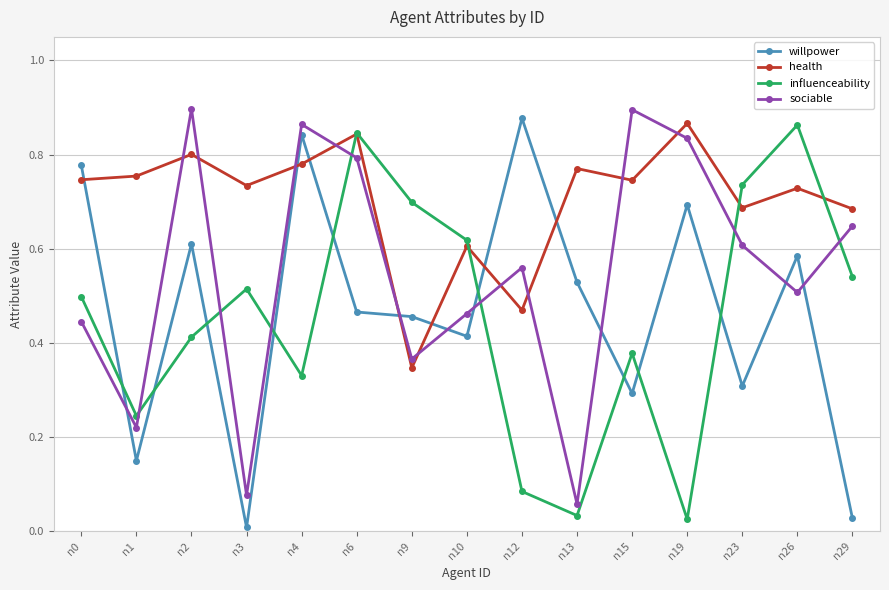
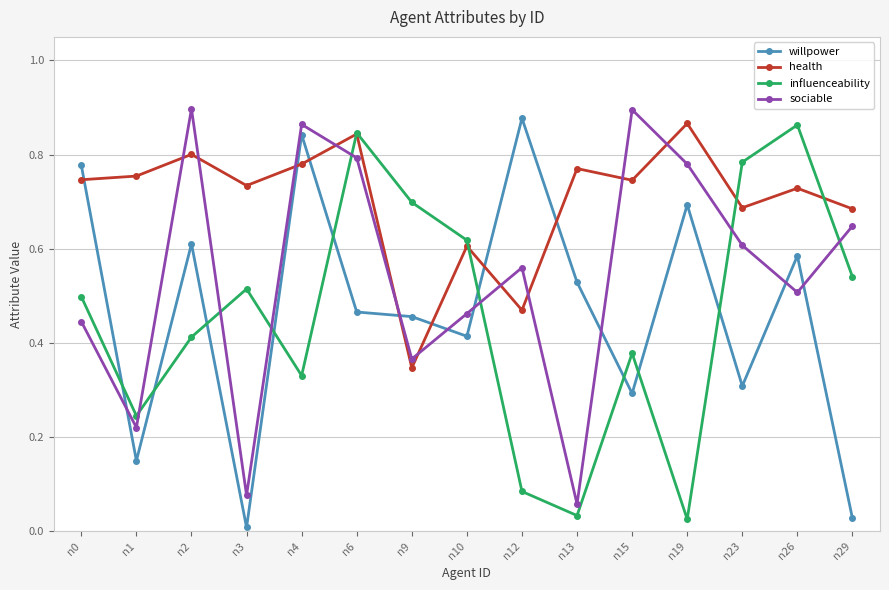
  {
    "willpower": {
      "n0": 0.78,
      "n1": 0.15,
      "n2": 0.61,
      "n3": 0.01,
      "n4": 0.84,
      "n6": 0.47,
      "n9": 0.46,
      "n10": 0.41,
      "n12": 0.88,
      "n13": 0.53,
      "n15": 0.29,
      "n19": 0.69,
      "n23": 0.31,
      "n26": 0.58,
      "n29": 0.03
    },
    "health": {
      "n0": 0.75,
      "n1": 0.75,
      "n2": 0.80,
      "n3": 0.73,
      "n4": 0.78,
      "n9": 0.35,
      "n10": 0.61,
      "n12": 0.47,
      "n13": 0.77,
      "n15": 0.75,
      "n19": 0.87,
      "n23": 0.69,
      "n26": 0.73,
      "n29": 0.68
    },
    "influenceability": {
      "n0": 0.50,
      "n1": 0.24,
      "n2": 0.41,
      "n3": 0.51,
      "n4": 0.33,
      "n9": 0.70,
      "n10": 0.62,
      "n12": 0.08,
      "n13": 0.03,
      "n15": 0.38,
      "n19": 0.03,
-     "n23": 0.74,
+     "n23": 0.78,
      "n26": 0.86,
      "n29": 0.54
    },
    "sociable": {
      "n0": 0.45,
      "n1": 0.22,
      "n2": 0.90,
      "n3": 0.08,
      "n4": 0.86,
      "n6": 0.79,
      "n9": 0.37,
      "n10": 0.46,
      "n12": 0.56,
      "n13": 0.06,
      "n15": 0.90,
-     "n19": 0.83,
+     "n19": 0.78,
      "n23": 0.61,
      "n26": 0.51,
      "n29": 0.65
    }
  }
